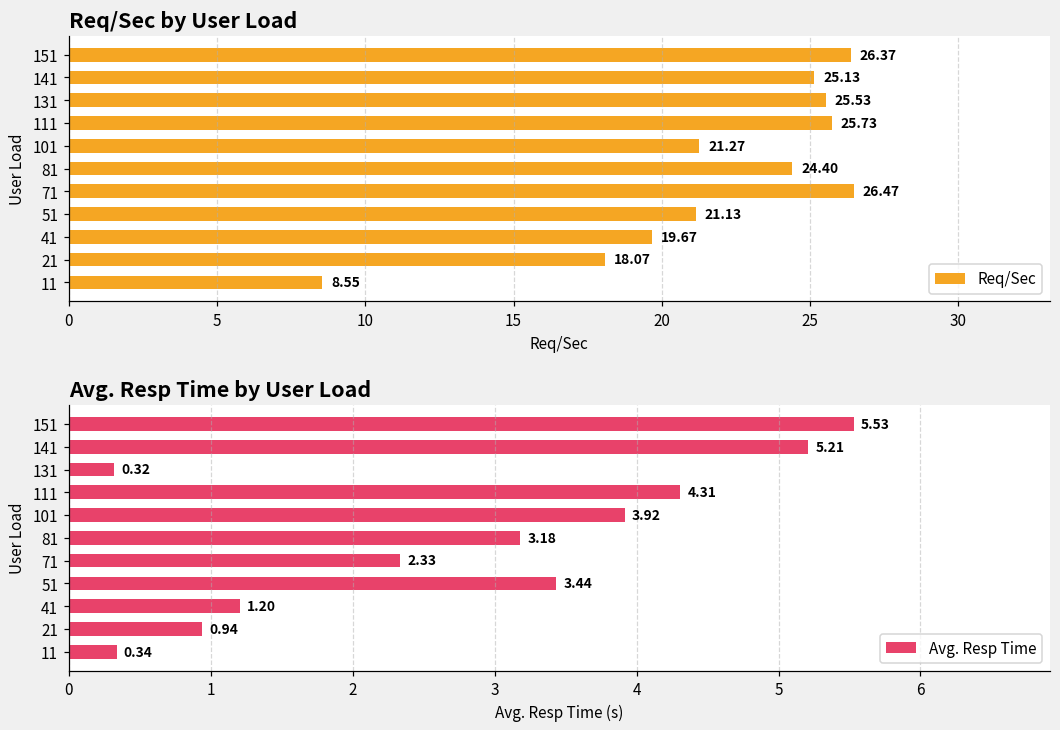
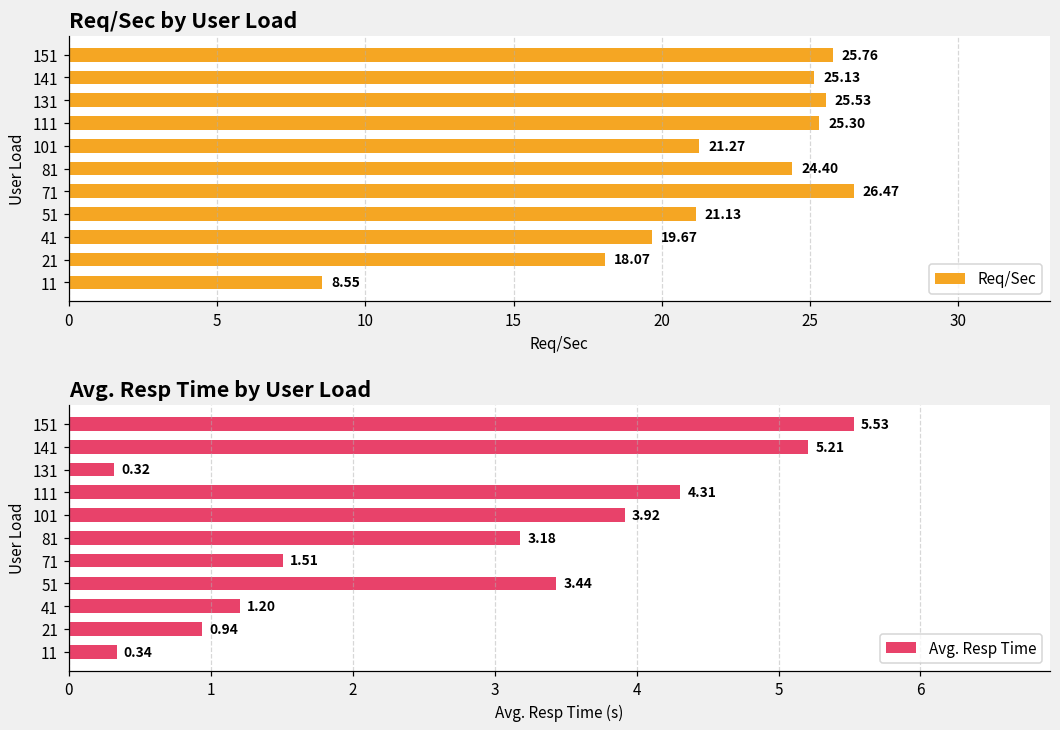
  {
    "Req/Sec by User Load": {
-     "151": 26.37,
+     "151": 25.76,
      "141": 25.13,
      "131": 25.53,
-     "111": 25.73,
+     "111": 25.30,
      "101": 21.27,
      "81": 24.40,
      "71": 26.47,
      "51": 21.13,
      "41": 19.67,
      "21": 18.07,
      "11": 8.55
    },
    "Avg. Resp Time by User Load": {
      "151": 5.53,
      "141": 5.21,
      "131": 0.32,
      "111": 4.31,
      "101": 3.92,
      "81": 3.18,
-     "71": 2.33,
+     "71": 1.51,
      "51": 3.44,
      "41": 1.20,
      "21": 0.94,
      "11": 0.34
    }
  }
